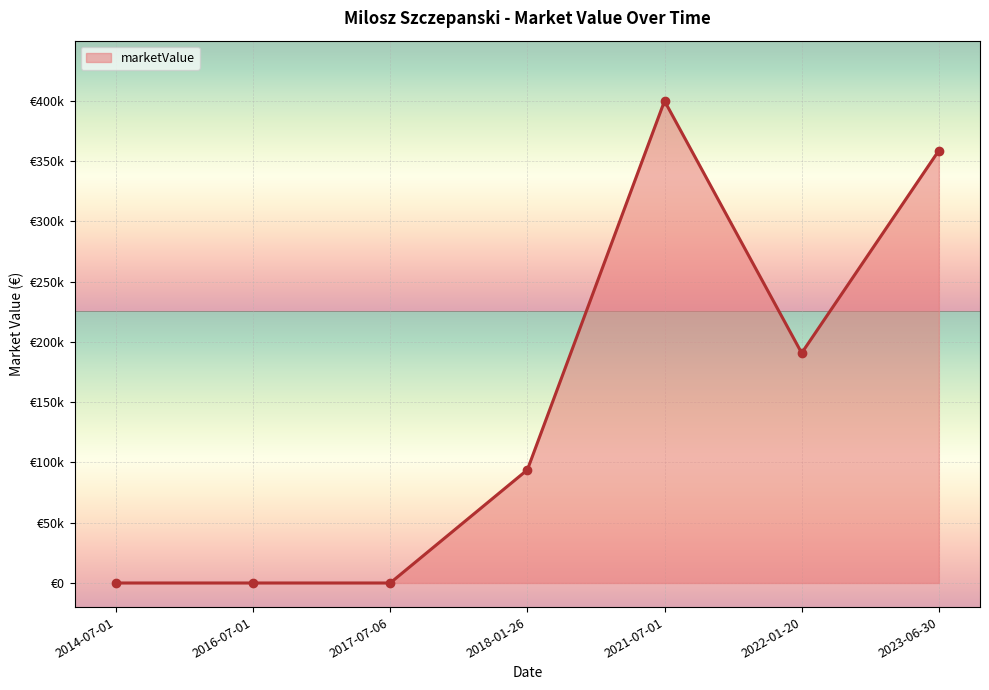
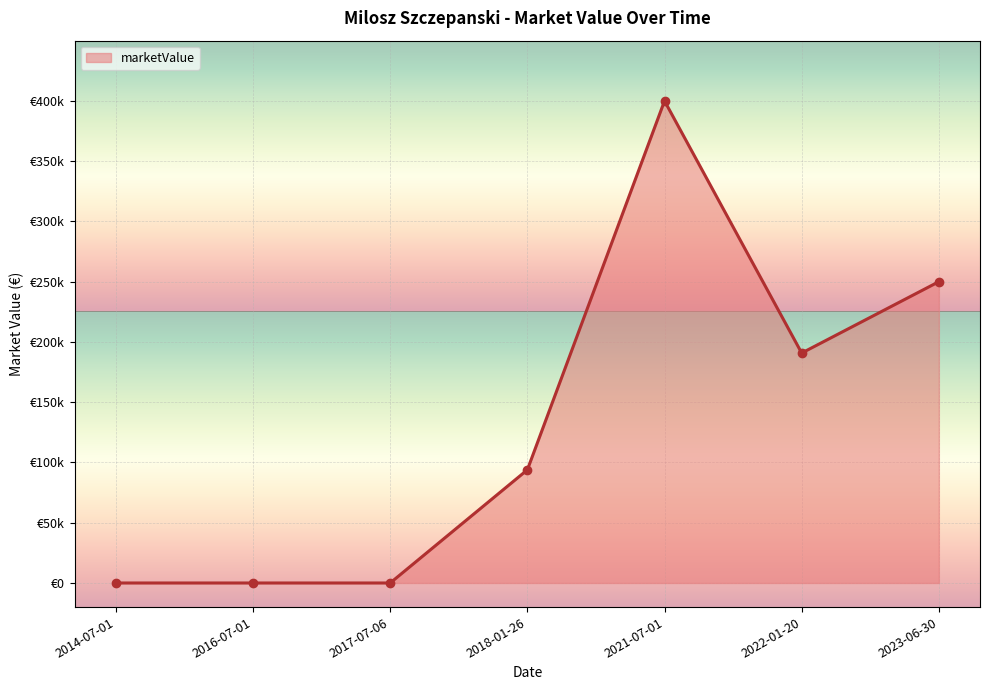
  {
    "2014-07-01": "€0",
    "2016-07-01": "€0",
    "2017-07-06": "€0",
    "2018-01-26": "€94000",
    "2021-07-01": "€400000",
    "2022-01-20": "€191000",
-   "2023-06-30": "€359000"
+   "2023-06-30": "€250000"
  }
